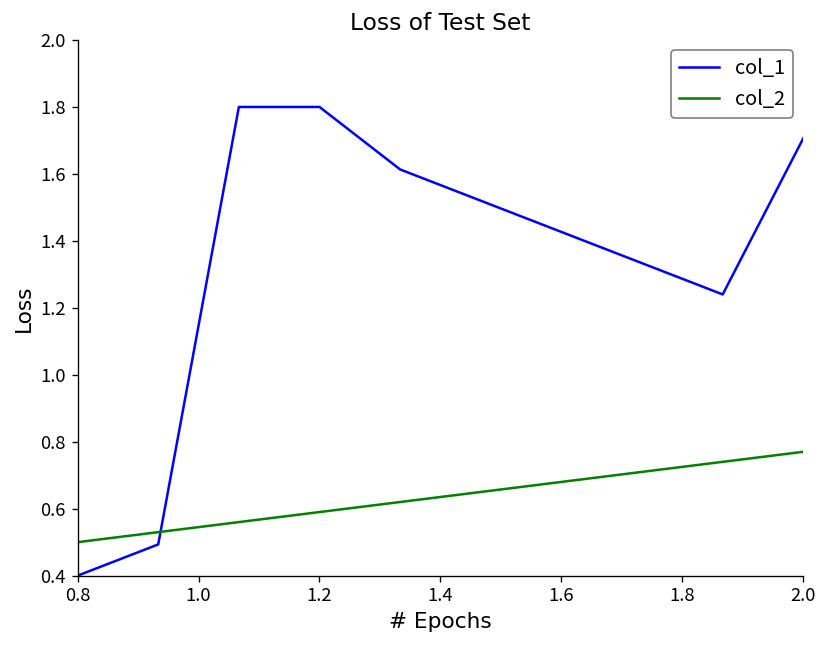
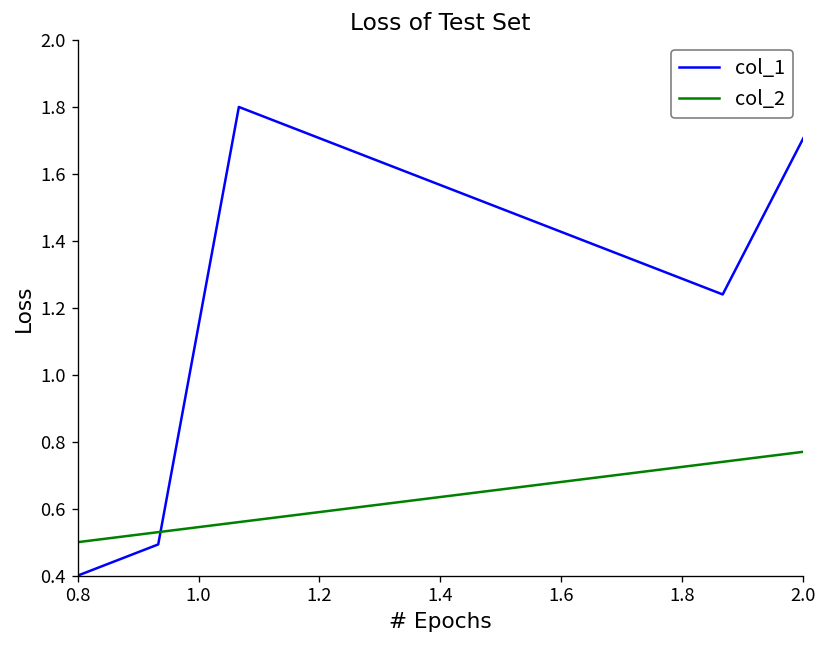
  {
    "col_1": {
      "0.8": 0.40,
-     "1.2": 1.80,
+     "1.2": 1.71,
      "1.6": 1.43,
      "2.0": 1.71
    },
    "col_2": {
      "0.8": 0.50,
      "1.2": 0.59,
      "1.6": 0.68,
      "2.0": 0.77
    }
  }
